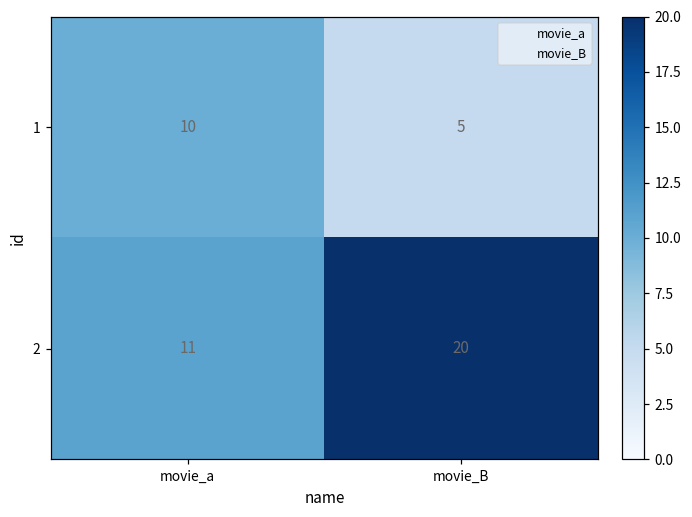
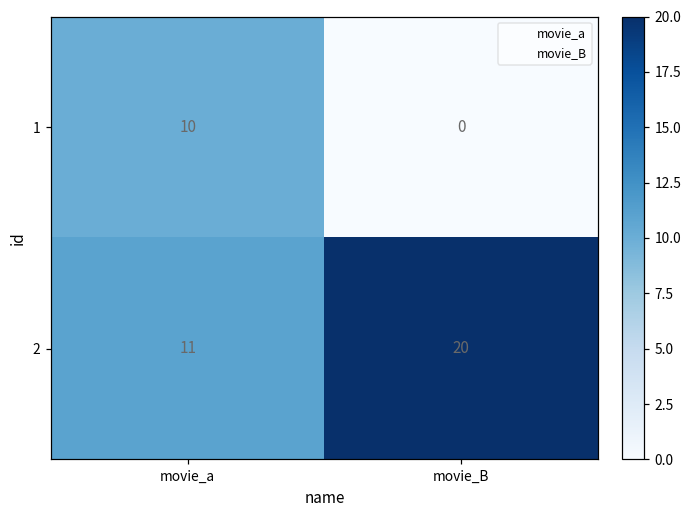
  {
    "1": {
      "movie_a": 10,
-     "movie_B": 5
+     "movie_B": 0
    },
    "2": {
      "movie_a": 11,
      "movie_B": 20
    }
  }
